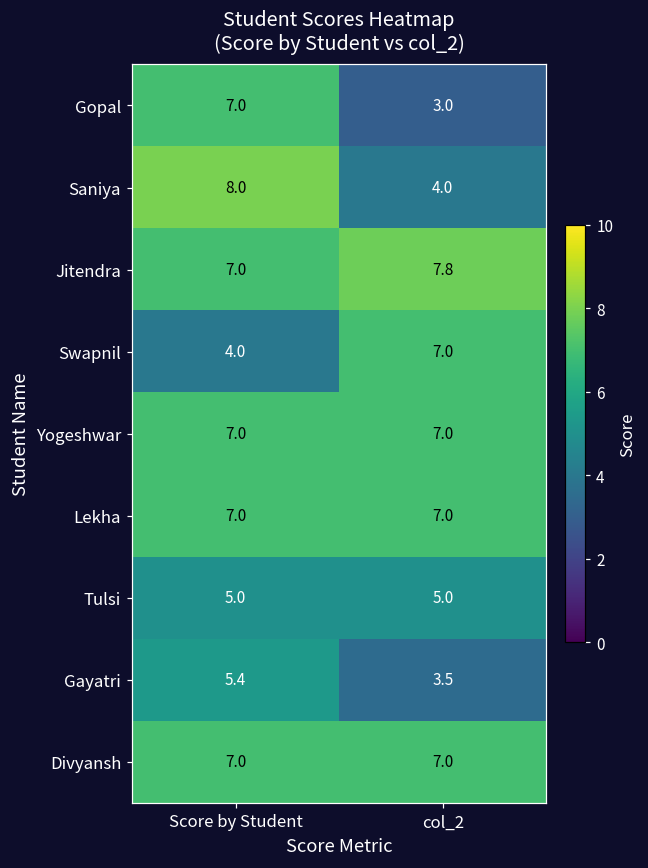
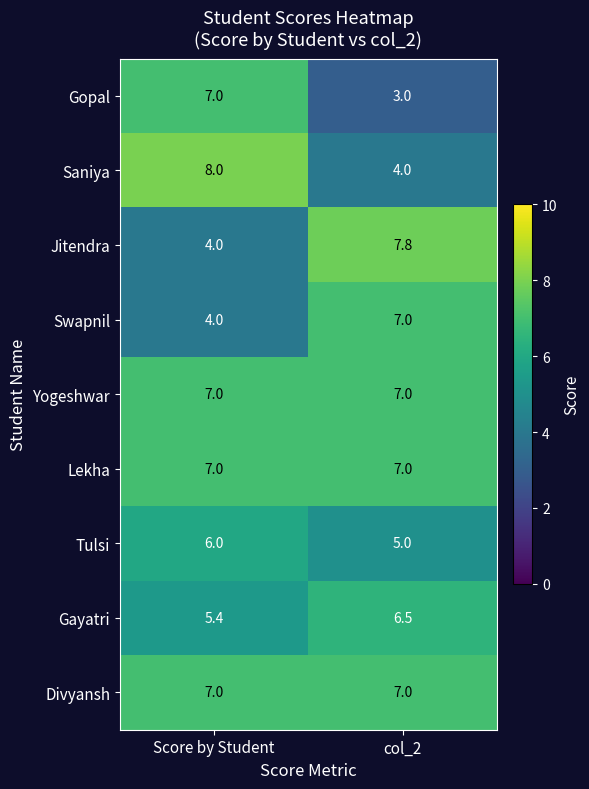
  {
    "Gopal": {
      "Score by Student": 7.0,
      "col_2": 3.0
    },
    "Saniya": {
      "Score by Student": 8.0,
      "col_2": 4.0
    },
    "Jitendra": {
-     "Score by Student": 7.0,
+     "Score by Student": 4.0,
      "col_2": 7.8
    },
    "Swapnil": {
      "Score by Student": 4.0,
      "col_2": 7.0
    },
    "Yogeshwar": {
      "Score by Student": 7.0,
      "col_2": 7.0
    },
    "Lekha": {
      "Score by Student": 7.0,
      "col_2": 7.0
    },
    "Tulsi": {
-     "Score by Student": 5.0,
+     "Score by Student": 6.0,
      "col_2": 5.0
    },
    "Gayatri": {
      "Score by Student": 5.4,
-     "col_2": 3.5
+     "col_2": 6.5
    },
    "Divyansh": {
      "Score by Student": 7.0,
      "col_2": 7.0
    }
  }
